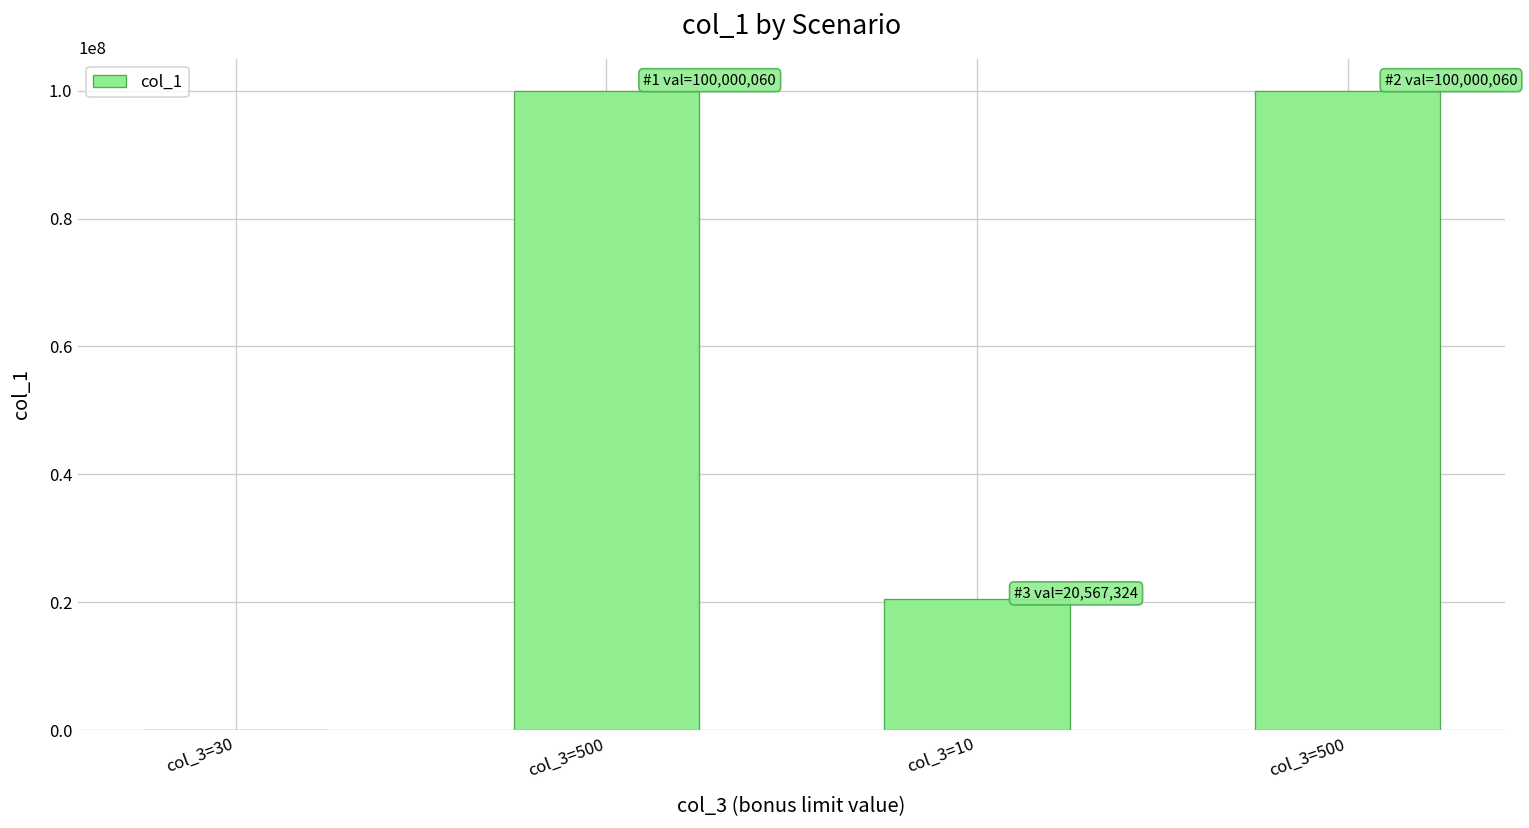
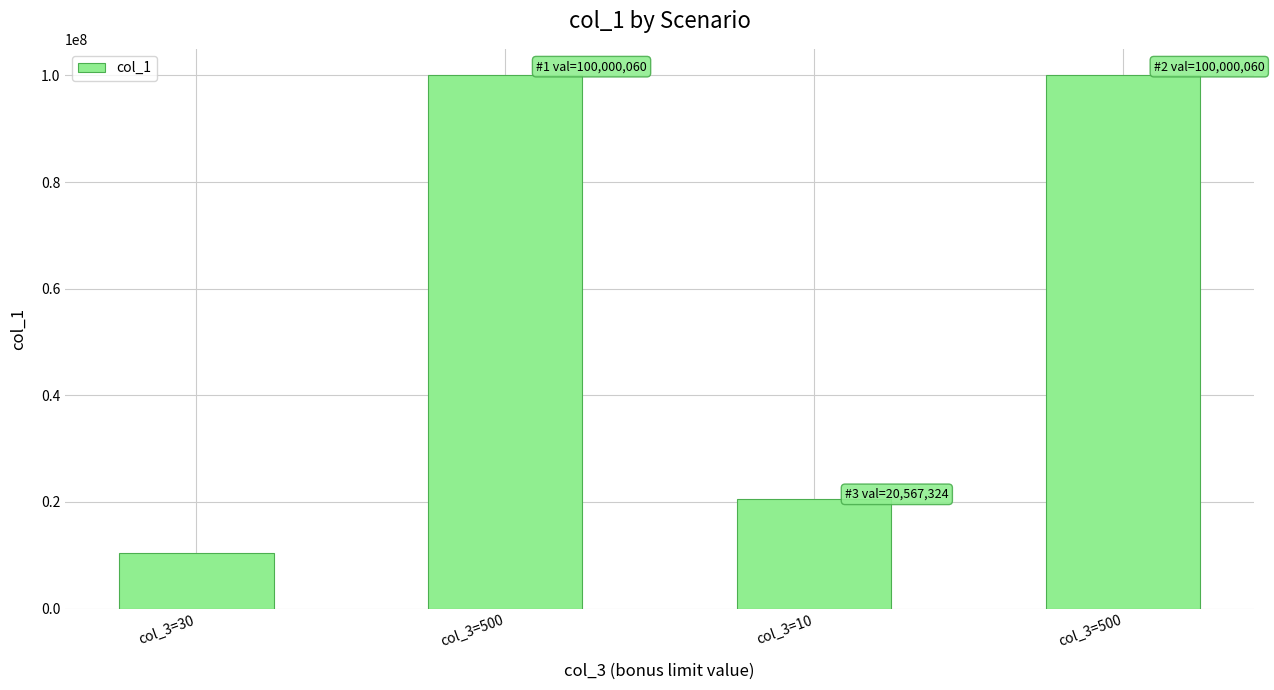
  {
-   "col_3=30": 0,
+   "col_3=30": 10000000,
    "col_3=10": 21000000
  }
